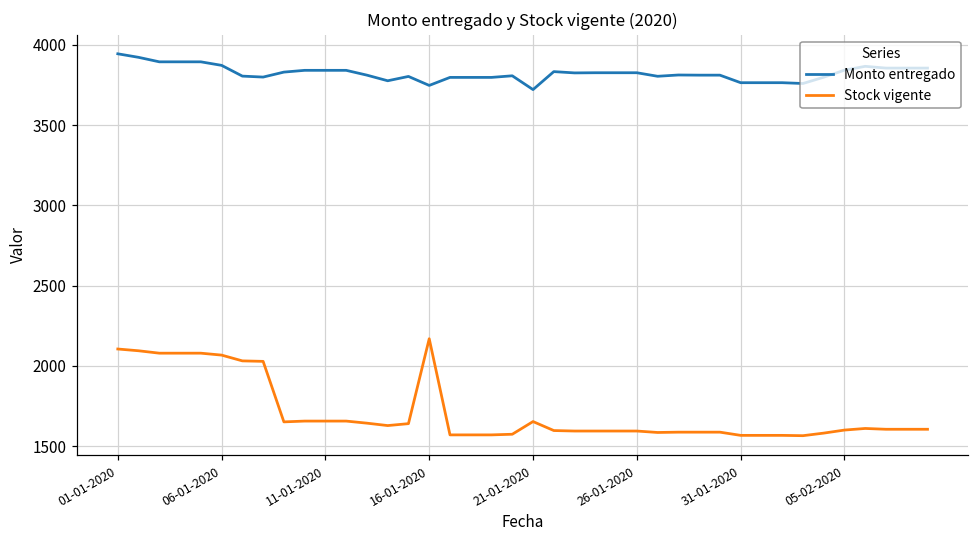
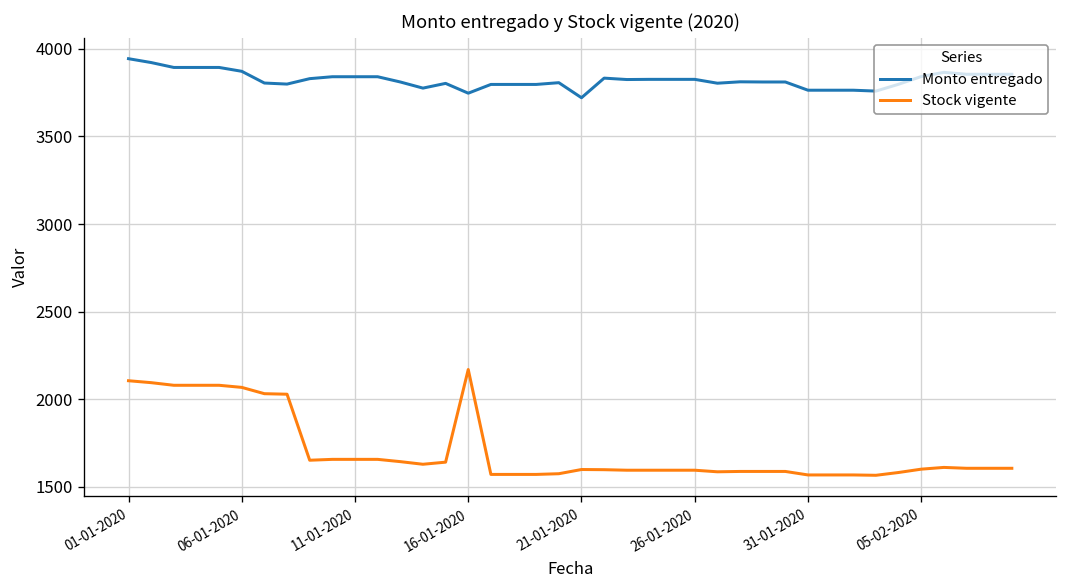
  {
    "Monto entregado": {
      "01-01-2020": 3940,
      "06-01-2020": 3870,
      "11-01-2020": 3840,
      "16-01-2020": 3750,
      "21-01-2020": 3720,
      "26-01-2020": 3830,
      "31-01-2020": 3760
    },
    "Stock vigente": {
      "01-01-2020": 2110,
      "06-01-2020": 2070,
      "11-01-2020": 1660,
      "16-01-2020": 2170,
-     "21-01-2020": 1650,
+     "21-01-2020": 1600,
      "26-01-2020": 1590,
      "31-01-2020": 1570,
      "05-02-2020": 1600
    }
  }
